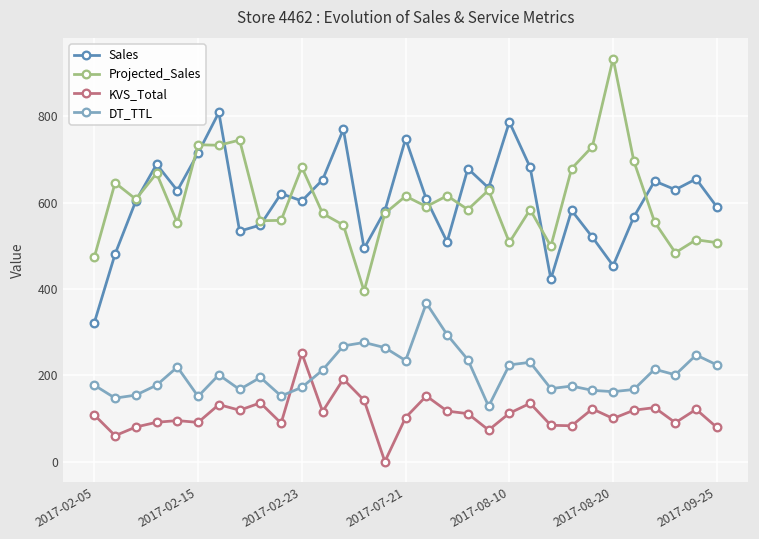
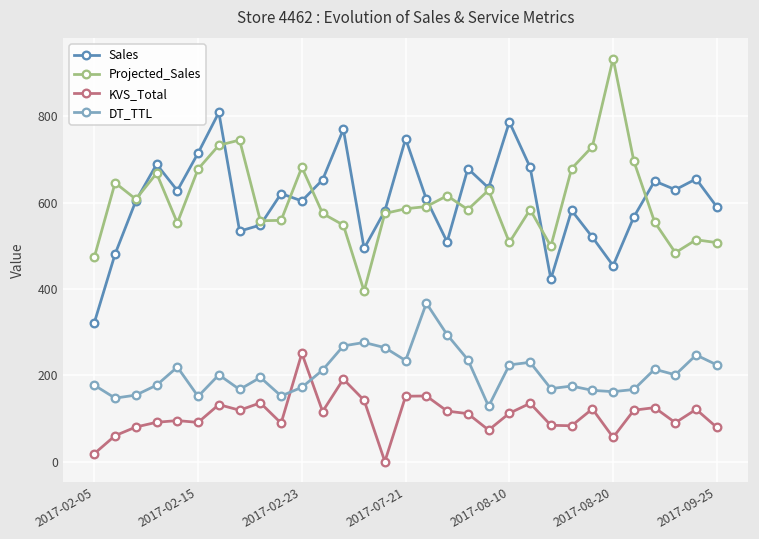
  {
    "Projected_Sales": {
      "2017-02-05": 470,
-     "2017-02-15": 730,
+     "2017-02-15": 680,
      "2017-02-23": 680,
-     "2017-07-21": 620,
+     "2017-07-21": 590,
      "2017-08-10": 510,
      "2017-08-20": 930,
      "2017-09-25": 510
    },
    "KVS_Total": {
-     "2017-02-05": 110,
+     "2017-02-05": 20,
      "2017-02-15": 90,
      "2017-02-23": 250,
-     "2017-07-21": 100,
+     "2017-07-21": 150,
      "2017-08-10": 110,
-     "2017-08-20": 100,
+     "2017-08-20": 60,
      "2017-09-25": 80
    }
  }
